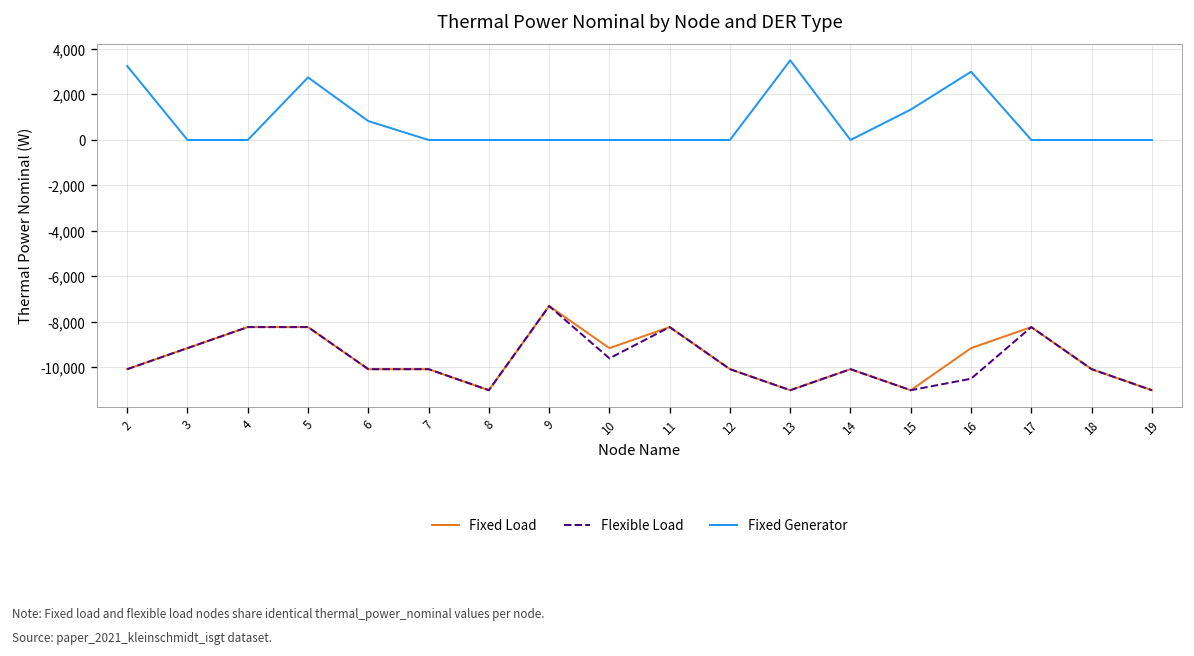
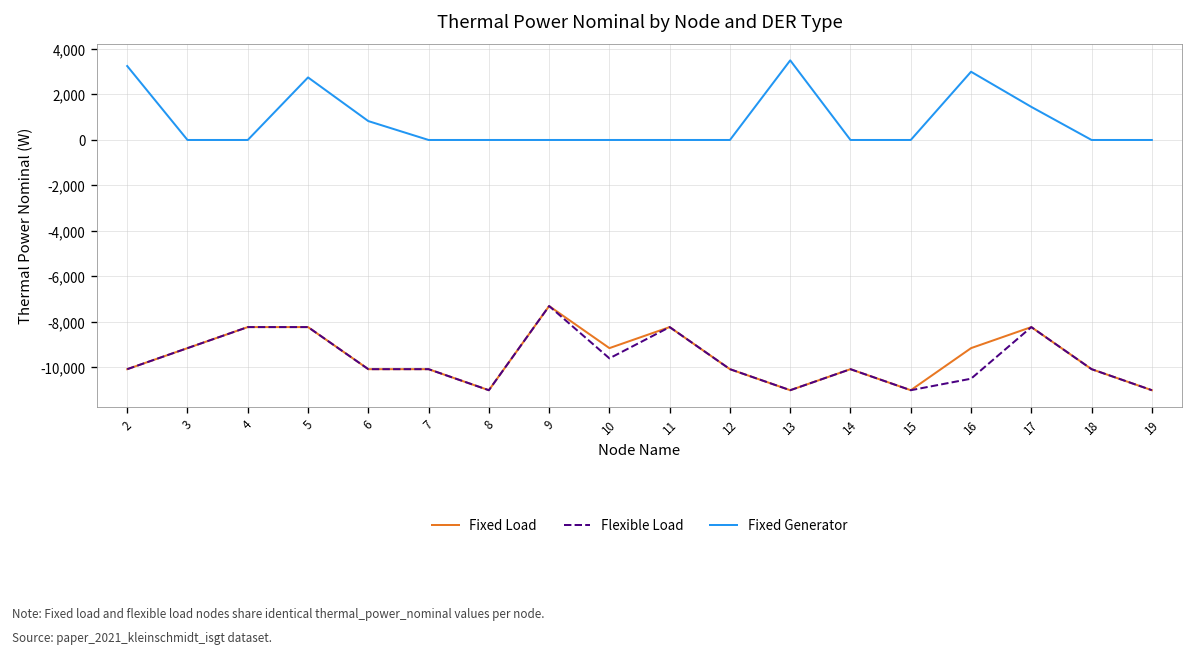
  {
    "Fixed Load": {
      "10": "-9,200",
      "16": "-9,200"
    },
    "Flexible Load": {
      "10": "-9,600",
      "16": "-10,500"
    },
    "Fixed Generator": {
      "2": "3,300",
      "3": "0",
      "4": "0",
      "5": "2,800",
      "6": "800",
      "7": "0",
      "8": "0",
      "9": "0",
      "10": "0",
      "11": "0",
      "12": "0",
      "13": "3,500",
      "14": "0",
-     "15": "1,300",
+     "15": "0",
      "16": "3,000",
-     "17": "0",
+     "17": "1,500",
      "18": "0",
      "19": "0"
    }
  }
